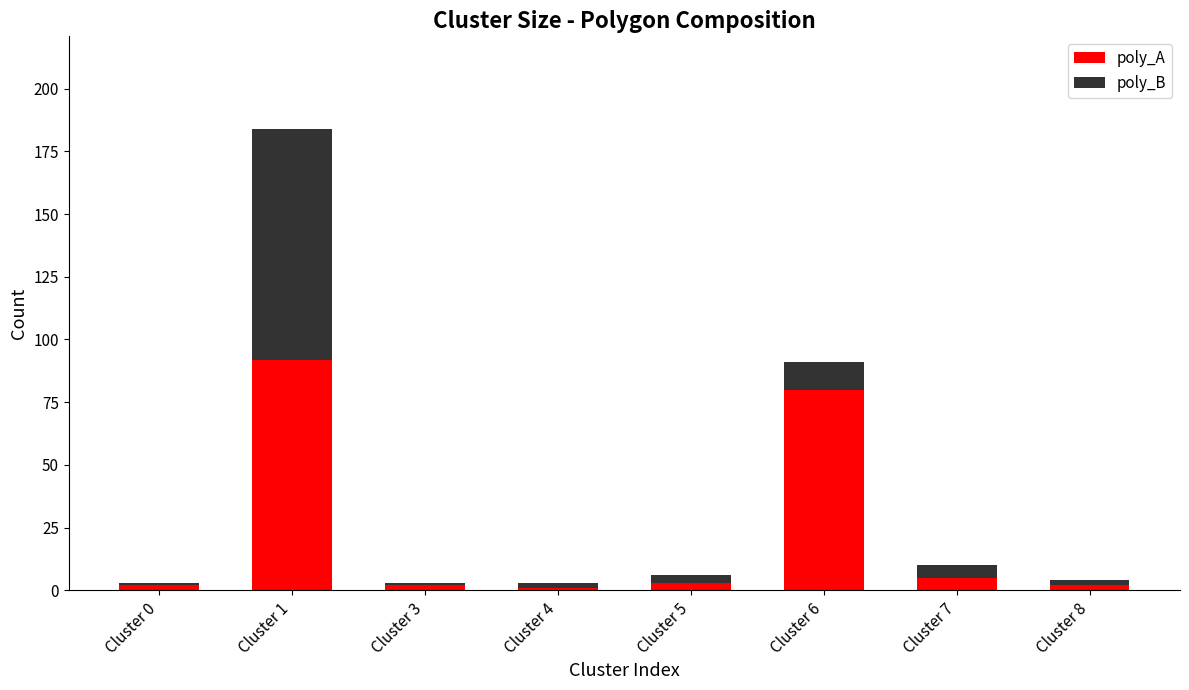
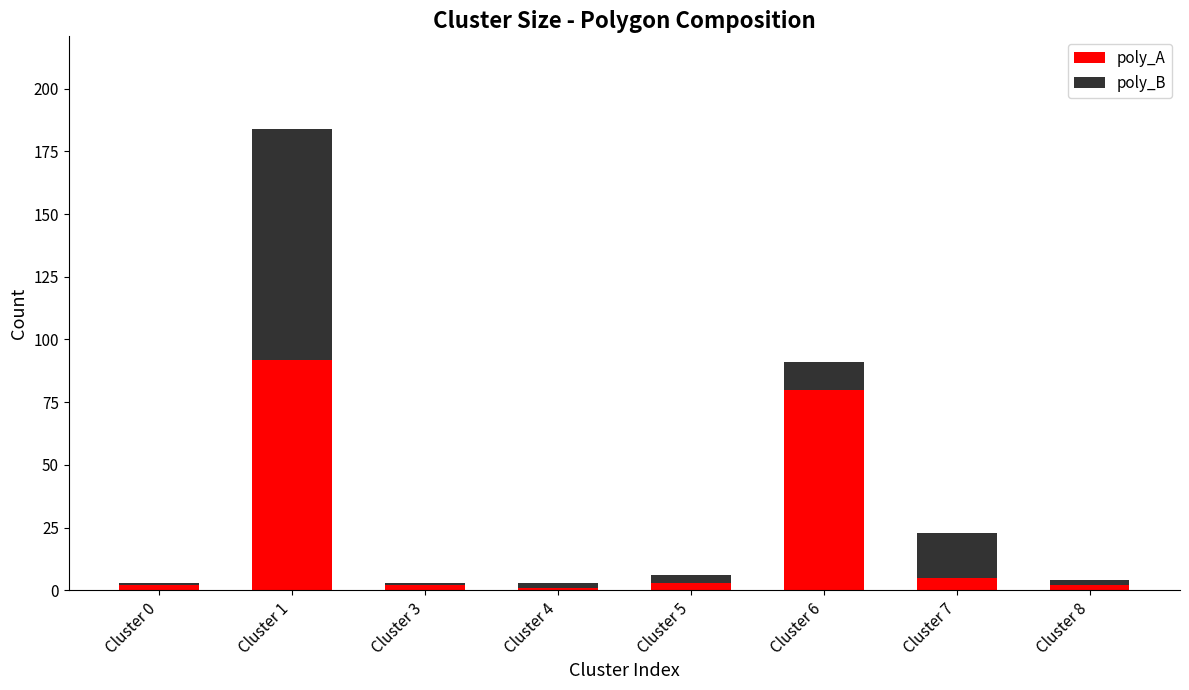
  {
    "poly_A": {
      "Cluster 0": 2,
      "Cluster 1": 92,
      "Cluster 3": 2,
      "Cluster 4": 1,
      "Cluster 5": 3,
      "Cluster 6": 80,
      "Cluster 7": 5,
      "Cluster 8": 2
    },
    "poly_B": {
      "Cluster 0": 1,
      "Cluster 1": 92,
      "Cluster 3": 1,
      "Cluster 4": 2,
      "Cluster 5": 3,
      "Cluster 6": 11,
-     "Cluster 7": 5,
+     "Cluster 7": 18,
      "Cluster 8": 2
    }
  }
